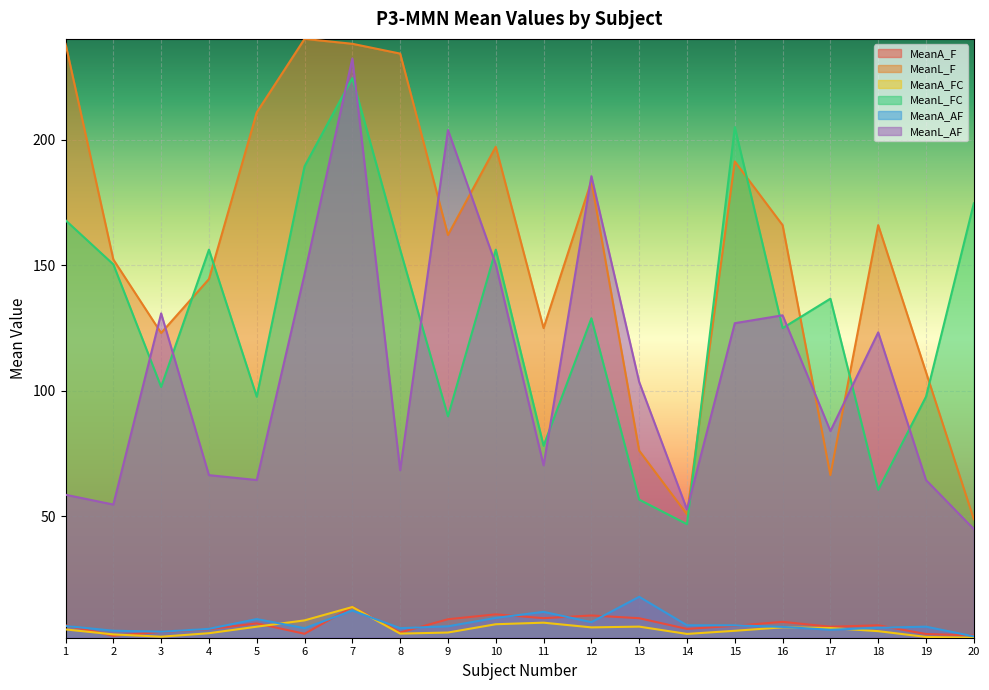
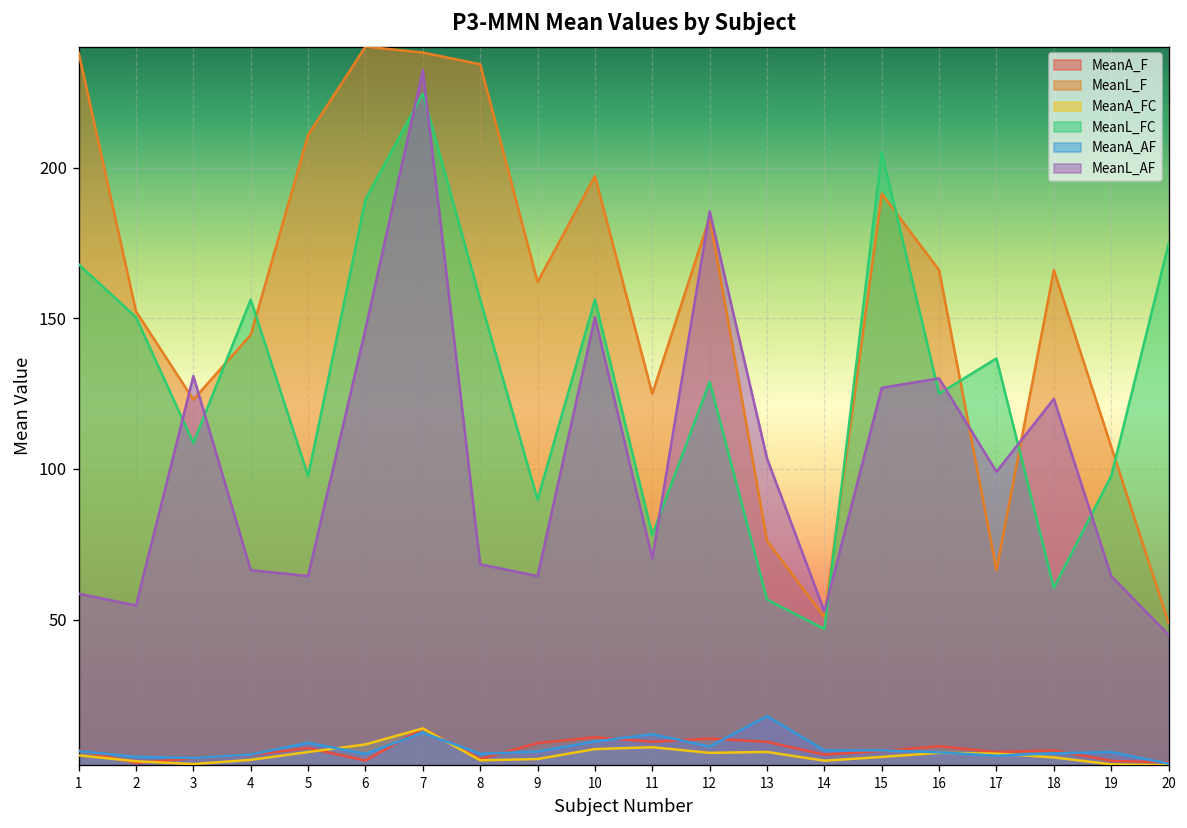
  {
    "MeanL_FC": {
      "1": 168,
      "2": 150,
-     "3": 102,
+     "3": 109,
      "4": 156,
      "5": 98,
      "6": 189,
      "7": 225,
      "8": 156,
      "9": 90,
      "10": 156,
      "11": 78,
      "12": 129,
      "13": 57,
      "14": 47,
      "15": 205,
      "16": 125,
      "17": 137,
      "18": 61,
      "19": 98,
      "20": 175
    },
    "MeanA_AF": {
      "2": 4,
      "5": 9,
      "6": 5,
      "7": 12,
      "8": 5,
      "9": 6,
      "10": 10,
      "11": 12,
      "12": 8,
      "13": 18,
      "14": 7,
      "19": 6
    },
    "MeanL_AF": {
      "1": 59,
      "2": 55,
      "3": 131,
      "4": 66,
      "5": 64,
      "6": 146,
      "7": 232,
      "8": 68,
-     "9": 204,
+     "9": 64,
      "10": 150,
      "11": 70,
      "12": 186,
      "13": 104,
      "14": 53,
      "15": 127,
      "16": 130,
-     "17": 84,
+     "17": 99,
      "18": 123,
      "19": 64,
      "20": 45
    }
  }
